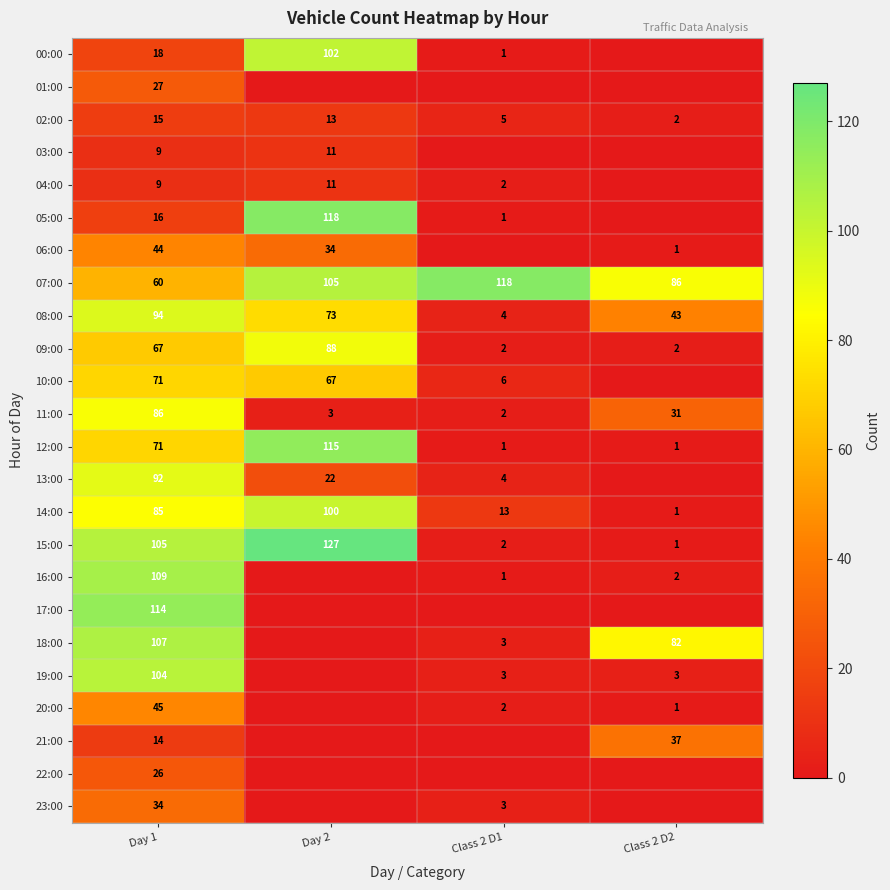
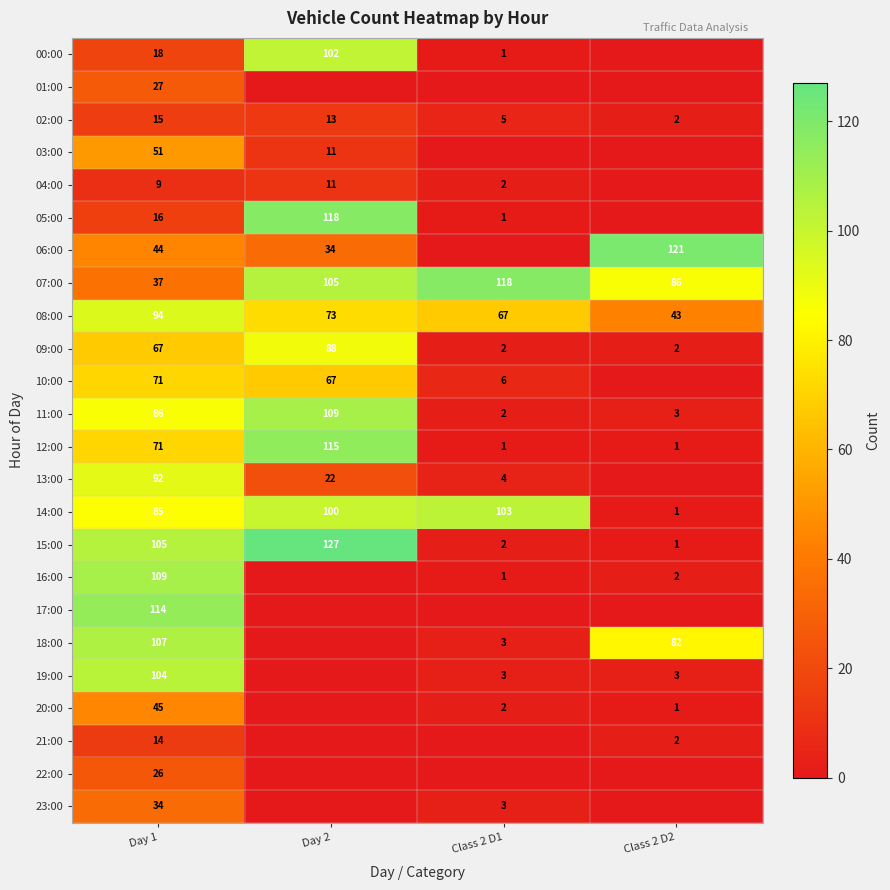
  {
    "00:00": {
      "Day 1": 18,
      "Day 2": 102,
      "Class 2 D1": 1
    },
    "01:00": {
      "Day 1": 27
    },
    "02:00": {
      "Day 1": 15,
      "Day 2": 13,
      "Class 2 D1": 5,
      "Class 2 D2": 2
    },
    "03:00": {
-     "Day 1": 9,
+     "Day 1": 51,
      "Day 2": 11
    },
    "04:00": {
      "Day 1": 9,
      "Day 2": 11,
      "Class 2 D1": 2
    },
    "05:00": {
      "Day 1": 16,
      "Day 2": 118,
      "Class 2 D1": 1
    },
    "06:00": {
      "Day 1": 44,
      "Day 2": 34,
-     "Class 2 D2": 1
+     "Class 2 D2": 121
    },
    "07:00": {
-     "Day 1": 60,
+     "Day 1": 37,
      "Day 2": 105,
      "Class 2 D1": 118,
      "Class 2 D2": 86
    },
    "08:00": {
      "Day 1": 94,
      "Day 2": 73,
-     "Class 2 D1": 4,
+     "Class 2 D1": 67,
      "Class 2 D2": 43
    },
    "09:00": {
      "Day 1": 67,
      "Day 2": 88,
      "Class 2 D1": 2,
      "Class 2 D2": 2
    },
    "10:00": {
      "Day 1": 71,
      "Day 2": 67,
      "Class 2 D1": 6
    },
    "11:00": {
      "Day 1": 86,
-     "Day 2": 3,
+     "Day 2": 109,
      "Class 2 D1": 2,
-     "Class 2 D2": 31
+     "Class 2 D2": 3
    },
    "12:00": {
      "Day 1": 71,
      "Day 2": 115,
      "Class 2 D1": 1,
      "Class 2 D2": 1
    },
    "13:00": {
      "Day 1": 92,
      "Day 2": 22,
      "Class 2 D1": 4
    },
    "14:00": {
      "Day 1": 85,
      "Day 2": 100,
-     "Class 2 D1": 13,
+     "Class 2 D1": 103,
      "Class 2 D2": 1
    },
    "15:00": {
      "Day 1": 105,
      "Day 2": 127,
      "Class 2 D1": 2,
      "Class 2 D2": 1
    },
    "16:00": {
      "Day 1": 109,
      "Class 2 D1": 1,
      "Class 2 D2": 2
    },
    "17:00": {
      "Day 1": 114
    },
    "18:00": {
      "Day 1": 107,
      "Class 2 D1": 3,
      "Class 2 D2": 82
    },
    "19:00": {
      "Day 1": 104,
      "Class 2 D1": 3,
      "Class 2 D2": 3
    },
    "20:00": {
      "Day 1": 45,
      "Class 2 D1": 2,
      "Class 2 D2": 1
    },
    "21:00": {
      "Day 1": 14,
-     "Class 2 D2": 37
+     "Class 2 D2": 2
    },
    "22:00": {
      "Day 1": 26
    },
    "23:00": {
      "Day 1": 34,
      "Class 2 D1": 3
    }
  }
